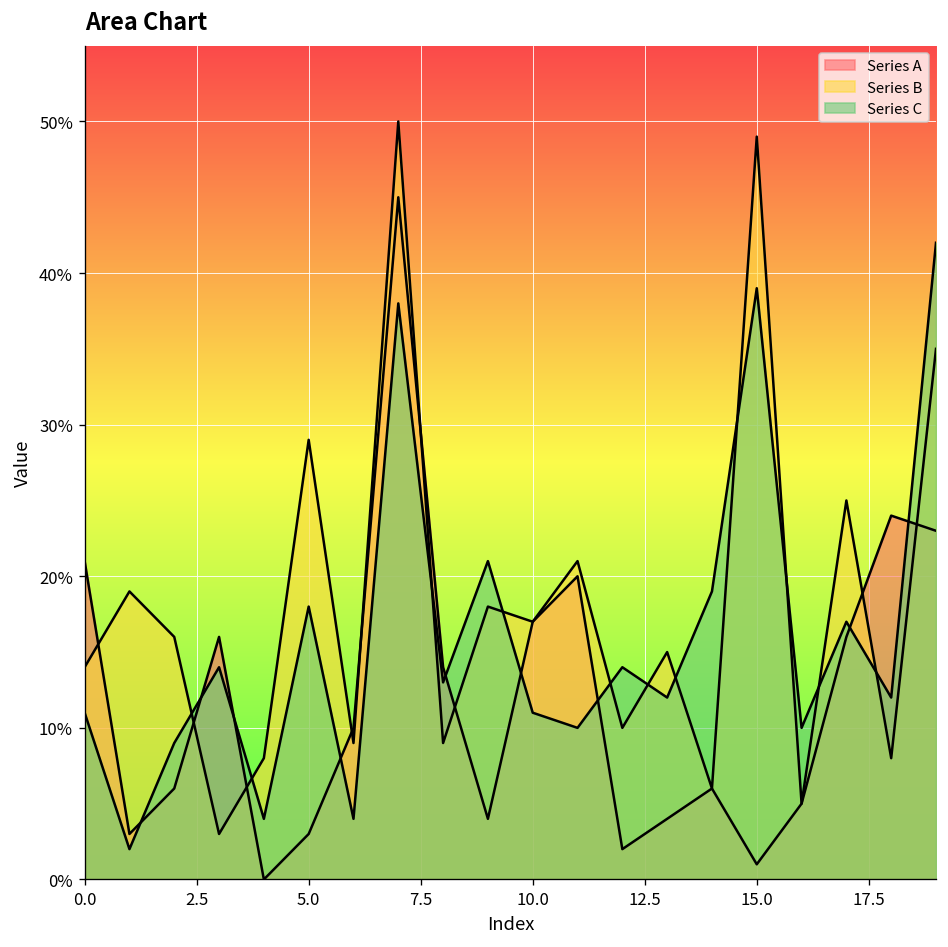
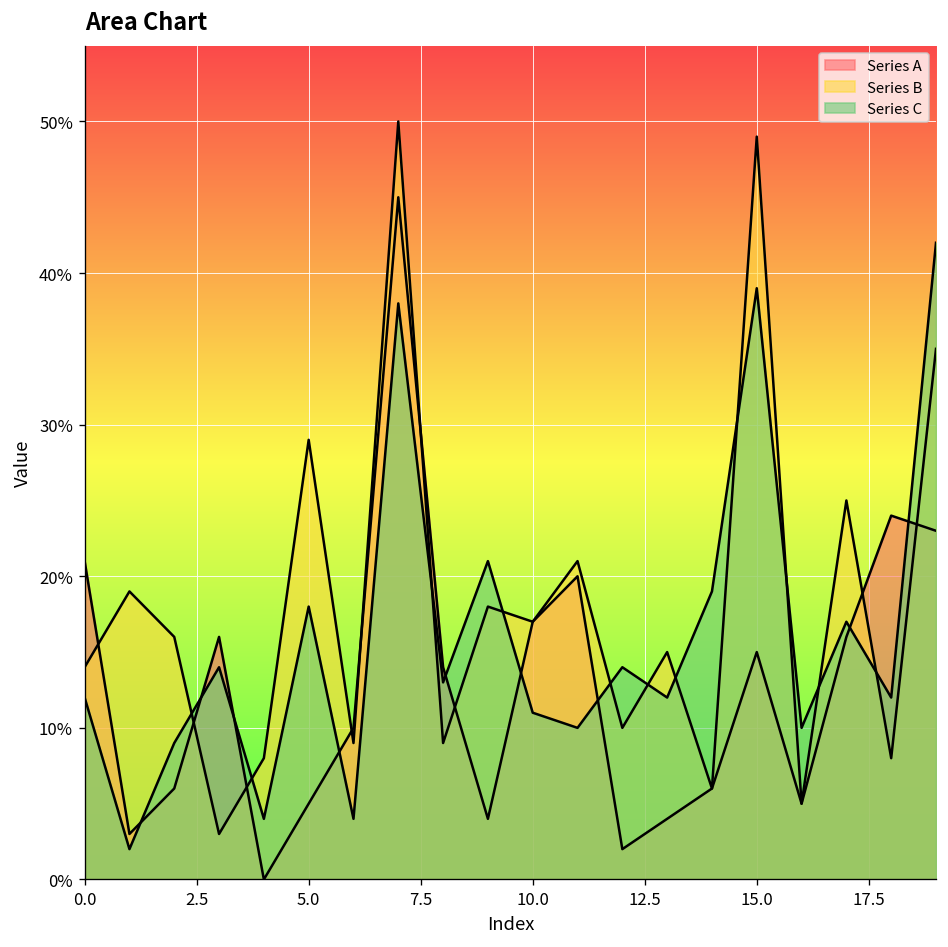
  {
    "Series A": {
      "0.0": "21%",
-     "5.0": "3%",
-     "15.0": "1%"
+     "5.0": "5%",
+     "15.0": "15%"
    },
    "Series B": {
      "0.0": "14%",
      "5.0": "29%",
      "15.0": "49%"
    },
    "Series C": {
-     "0.0": "11%",
+     "0.0": "12%",
      "5.0": "18%",
      "10.0": "11%",
      "15.0": "39%"
    }
  }
